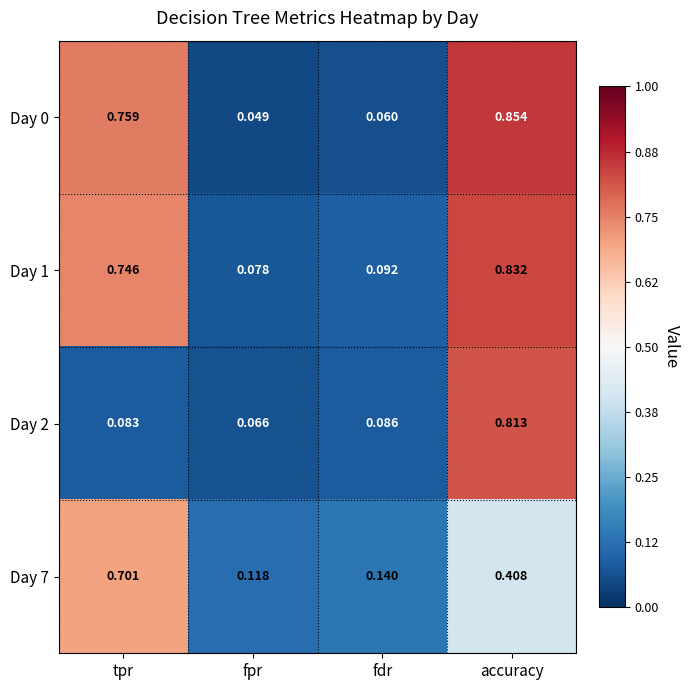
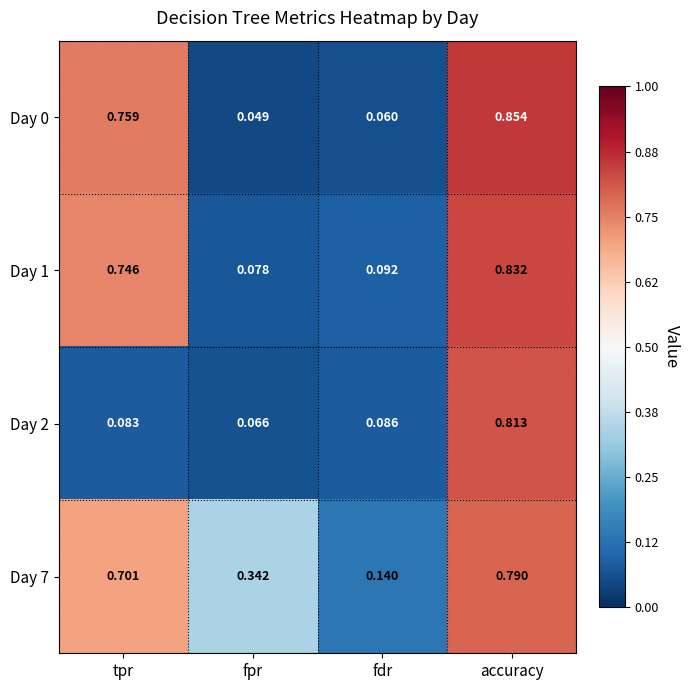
  {
    "Day 0": {
      "tpr": 0.759,
      "fpr": 0.049,
      "fdr": 0.060,
      "accuracy": 0.854
    },
    "Day 1": {
      "tpr": 0.746,
      "fpr": 0.078,
      "fdr": 0.092,
      "accuracy": 0.832
    },
    "Day 2": {
      "tpr": 0.083,
      "fpr": 0.066,
      "fdr": 0.086,
      "accuracy": 0.813
    },
    "Day 7": {
      "tpr": 0.701,
-     "fpr": 0.118,
+     "fpr": 0.342,
      "fdr": 0.140,
-     "accuracy": 0.408
+     "accuracy": 0.790
    }
  }
